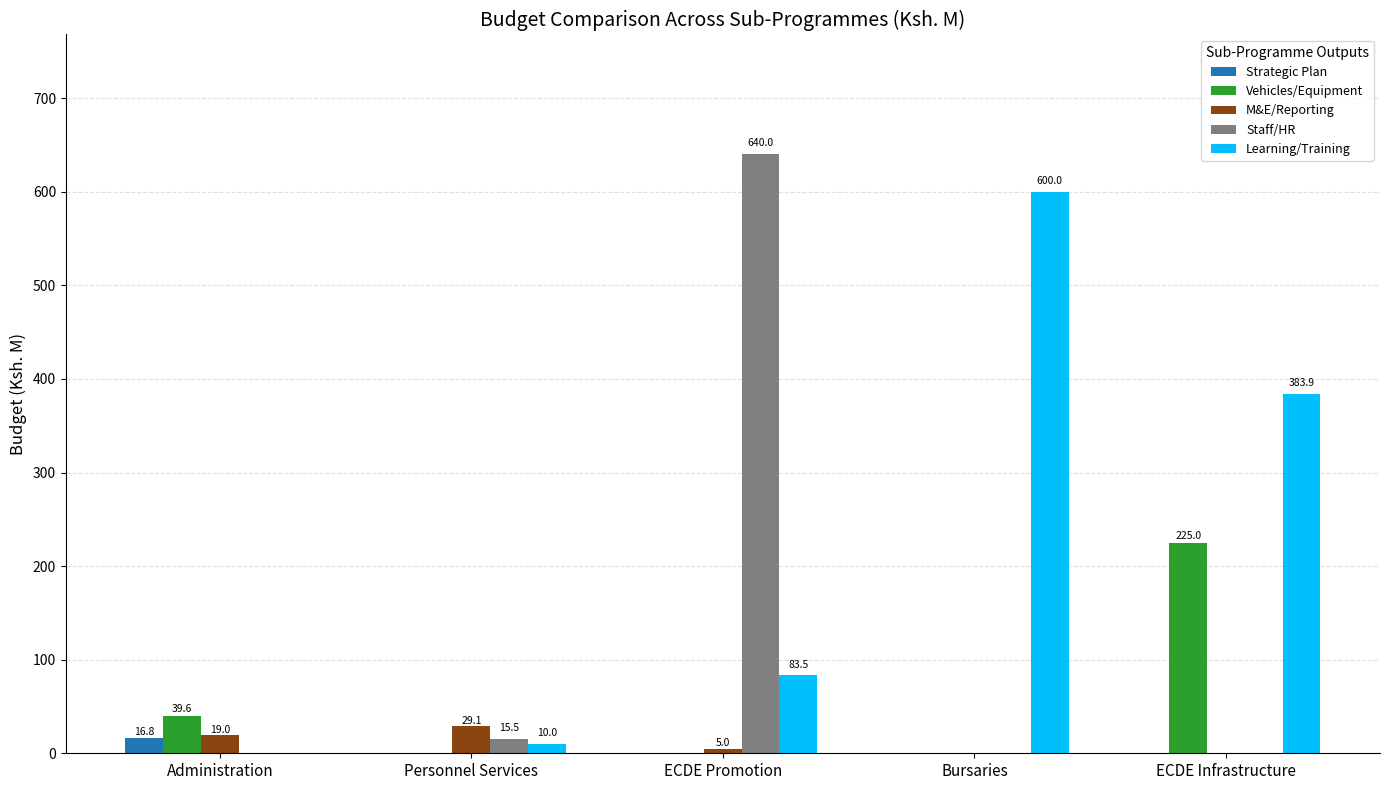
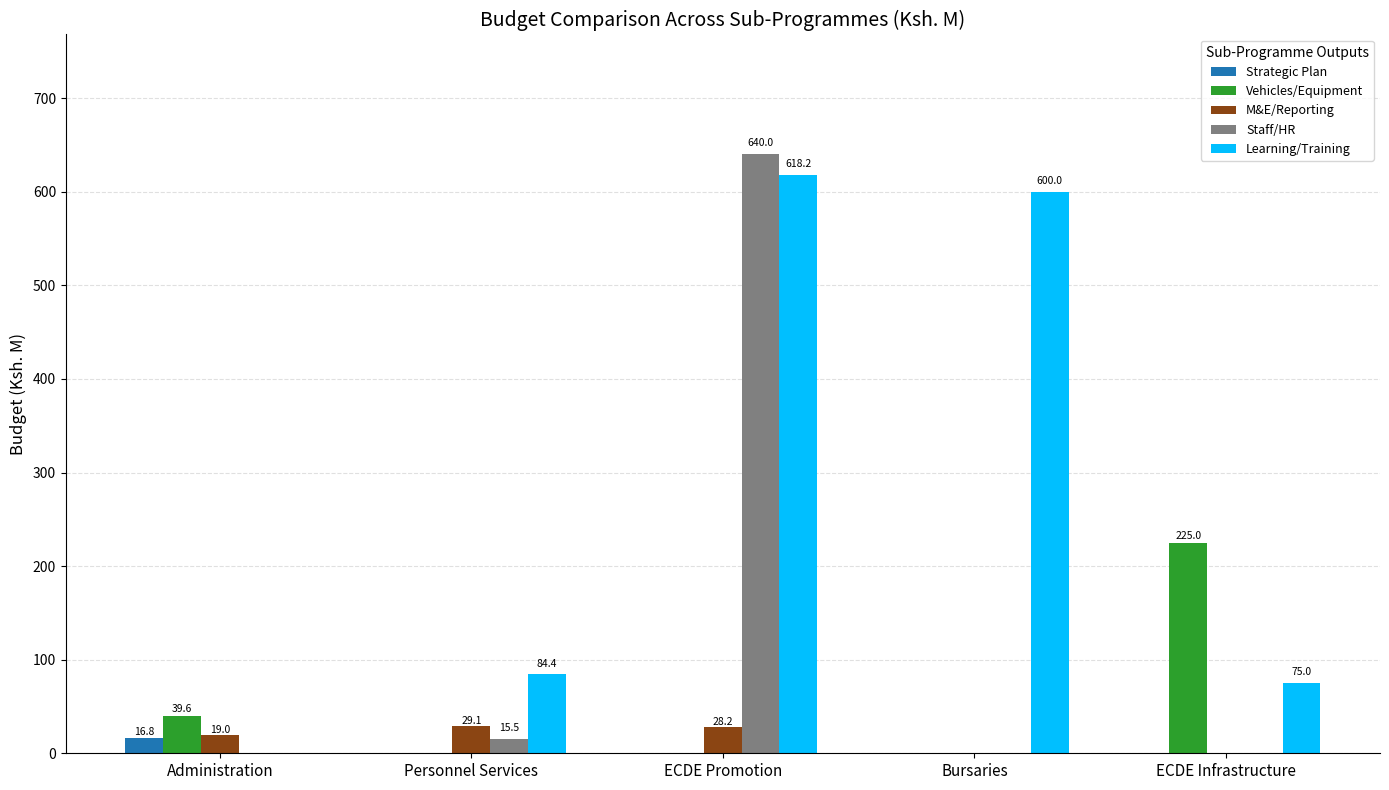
  {
    "Strategic Plan": {
      "Administration": 16.8
    },
    "Vehicles/Equipment": {
      "Administration": 39.6,
      "ECDE Infrastructure": 225.0
    },
    "M&E/Reporting": {
      "Administration": 19.0,
      "Personnel Services": 29.1,
-     "ECDE Promotion": 5.0
+     "ECDE Promotion": 28.2
    },
    "Staff/HR": {
      "Personnel Services": 15.5,
      "ECDE Promotion": 640.0
    },
    "Learning/Training": {
-     "Personnel Services": 10.0,
-     "ECDE Promotion": 83.5,
+     "Personnel Services": 84.4,
+     "ECDE Promotion": 618.2,
      "Bursaries": 600.0,
-     "ECDE Infrastructure": 383.9
+     "ECDE Infrastructure": 75.0
    }
  }
